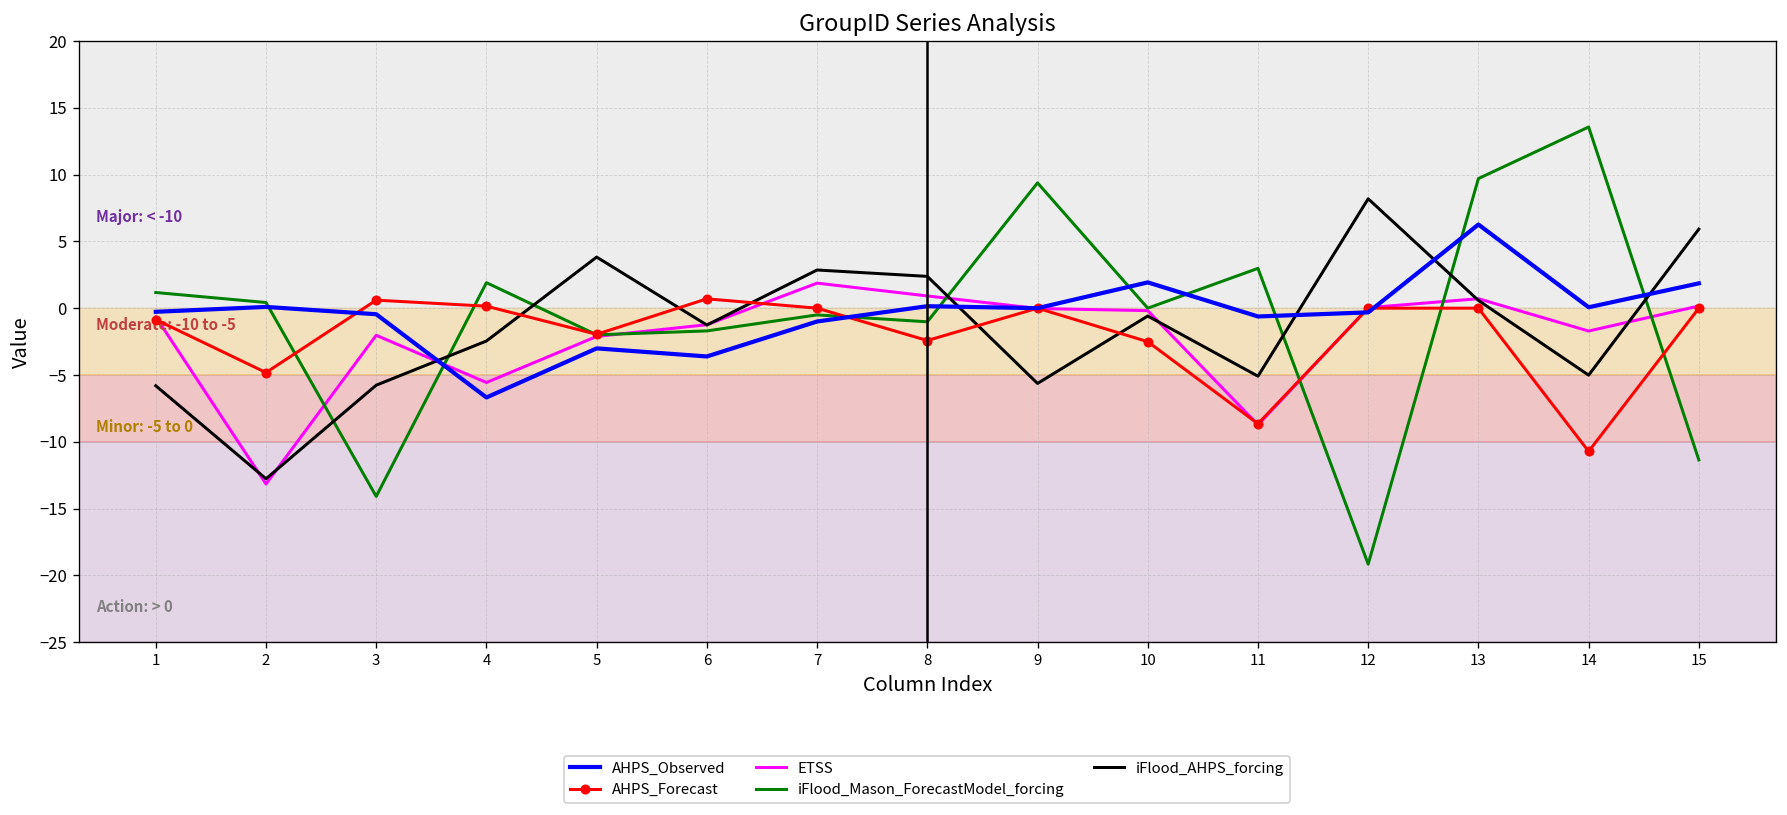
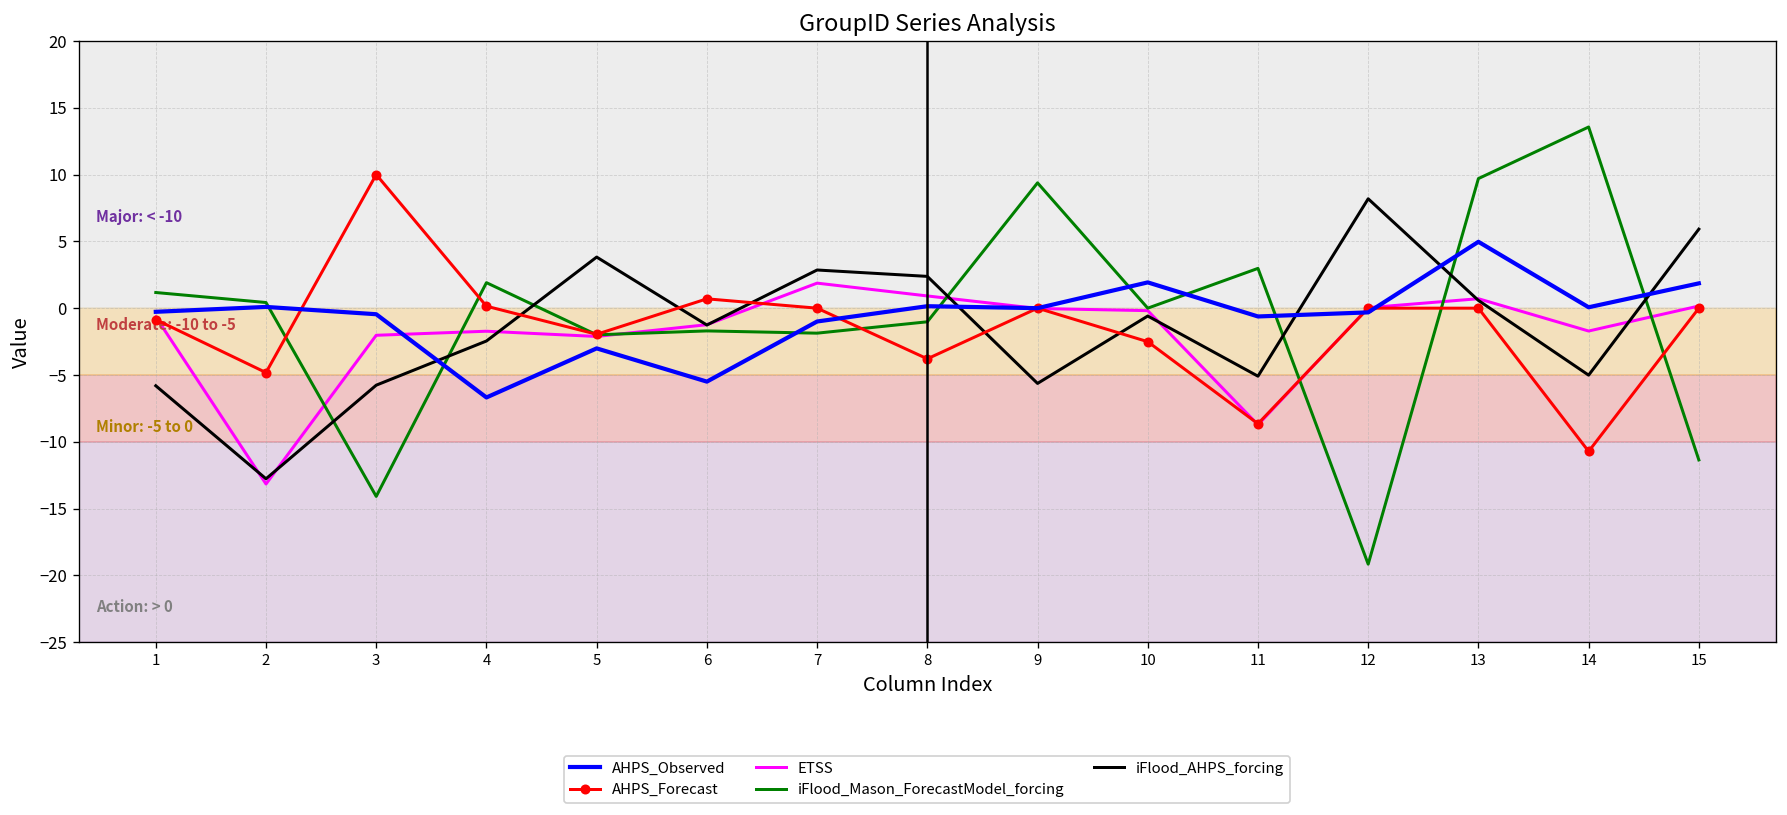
  {
    "AHPS_Observed": {
      "1": -0.3,
      "2": 0.1,
      "3": -0.5,
      "4": -6.7,
      "5": -3.0,
-     "6": -3.6,
+     "6": -5.5,
      "7": -1.0,
      "8": 0.1,
      "10": 1.9,
      "11": -0.6,
      "12": -0.3,
-     "13": 6.3,
+     "13": 5.0,
      "14": 0.1,
      "15": 1.9
    },
    "AHPS_Forecast": {
      "2": -4.8,
-     "3": 0.6,
+     "3": 10.0,
      "4": 0.1,
      "6": 0.7,
      "7": 0.0,
-     "8": -2.4,
+     "8": -3.8,
      "10": -2.5,
      "13": 0.0,
      "14": -10.7
    },
    "ETSS": {
      "2": -13.2,
      "3": -2.0,
-     "4": -5.6,
+     "4": -1.7,
      "7": 1.9,
      "8": 0.9,
      "14": -1.7
    },
    "iFlood_Mason_ForecastModel_forcing": {
      "1": 1.2,
      "2": 0.4,
      "3": -14.1,
      "4": 1.9,
      "6": -1.7,
-     "7": -0.5,
+     "7": -1.9,
      "8": -1.0,
      "9": 9.4,
      "11": 3.0,
      "12": -19.2,
      "13": 9.7,
      "14": 13.6,
      "15": -11.4
    },
    "iFlood_AHPS_forcing": {
      "1": -5.8,
      "2": -12.8,
      "3": -5.8,
      "4": -2.5,
      "5": 3.8,
      "7": 2.9,
      "8": 2.4,
      "9": -5.6,
      "10": -0.6,
      "11": -5.1,
      "12": 8.2,
      "14": -5.0,
      "15": 5.9
    }
  }
